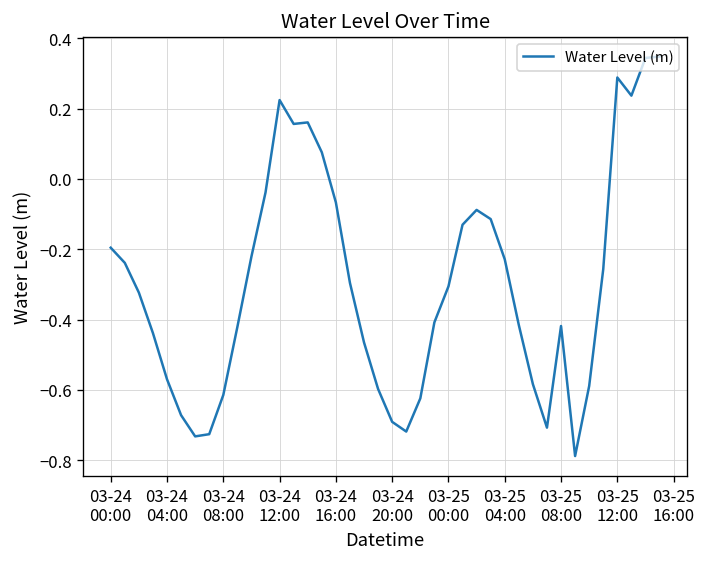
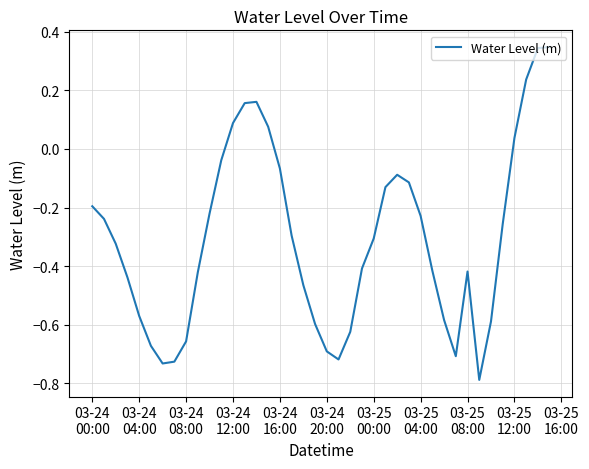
  {
    "03-24 00:00": -0.20,
    "03-24 04:00": -0.57,
-   "03-24 08:00": -0.61,
-   "03-24 12:00": 0.22,
+   "03-24 08:00": -0.66,
+   "03-24 12:00": 0.09,
    "03-24 16:00": -0.07,
    "03-24 20:00": -0.69,
    "03-25 00:00": -0.31,
    "03-25 04:00": -0.23,
    "03-25 08:00": -0.42,
-   "03-25 12:00": 0.29
+   "03-25 12:00": 0.04
  }
